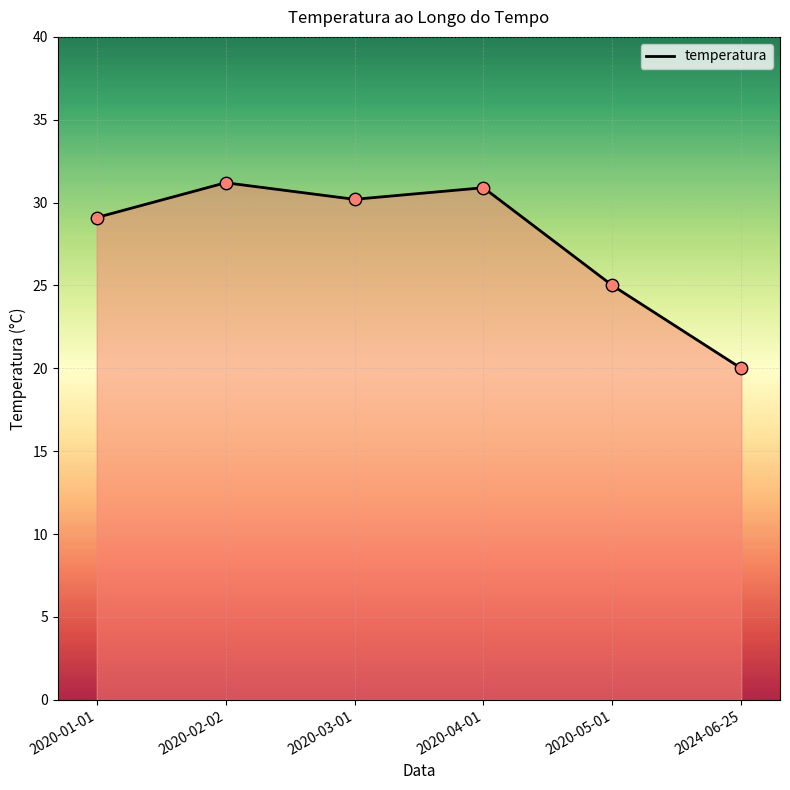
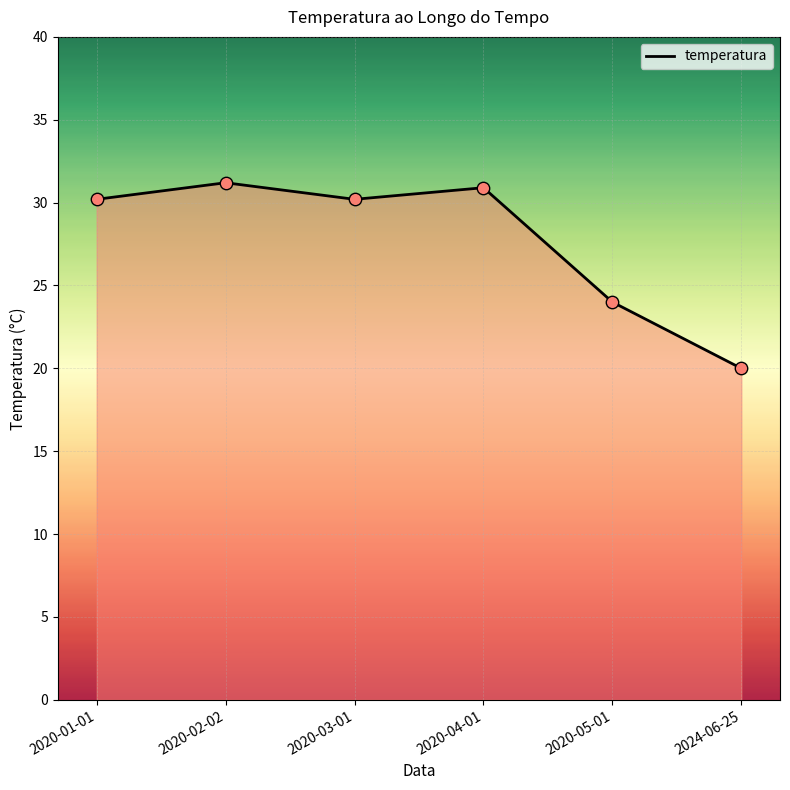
  {
-   "2020-01-01": 29.1,
+   "2020-01-01": 30.2,
    "2020-02-02": 31.2,
    "2020-03-01": 30.2,
    "2020-04-01": 30.9,
-   "2020-05-01": 25,
+   "2020-05-01": 24,
    "2024-06-25": 20.0
  }
